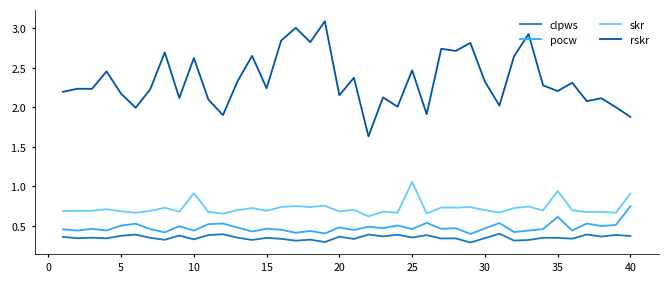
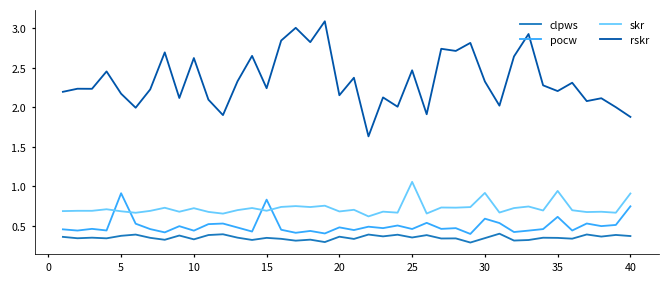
  {
    "pocw": {
-     "5": 0.5,
+     "5": 0.9,
      "10": 0.4,
-     "15": 0.5,
+     "15": 0.8,
      "20": 0.5,
      "25": 0.5,
-     "30": 0.5,
+     "30": 0.6,
      "35": 0.6,
      "40": 0.7
    },
    "skr": {
      "5": 0.7,
-     "10": 0.9,
+     "10": 0.7,
      "15": 0.7,
      "20": 0.7,
      "25": 1.1,
-     "30": 0.7,
+     "30": 0.9,
      "35": 0.9,
      "40": 0.9
    }
  }
